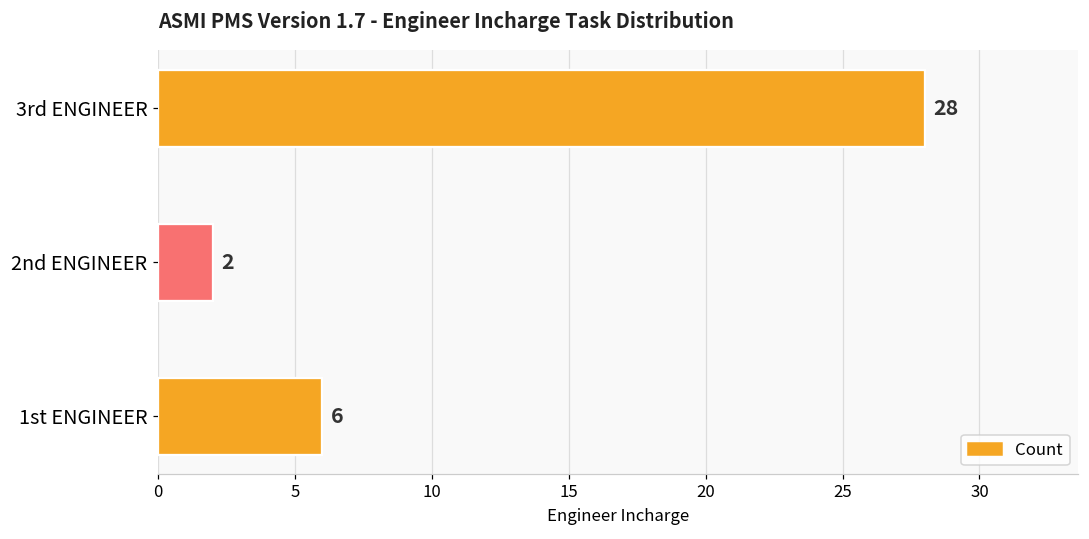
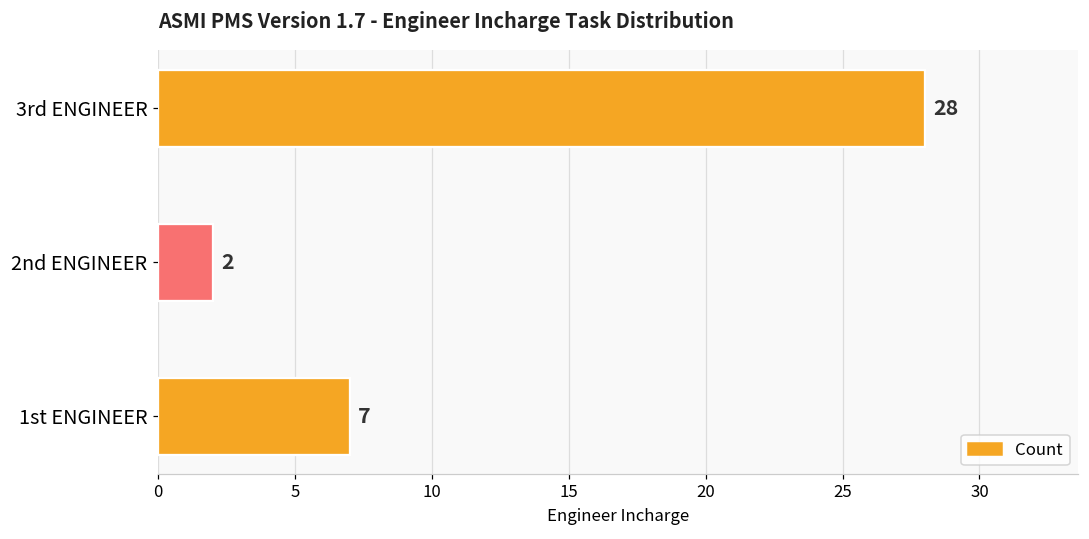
  {
    "3rd ENGINEER": 28,
    "2nd ENGINEER": 2,
-   "1st ENGINEER": 6
+   "1st ENGINEER": 7
  }
